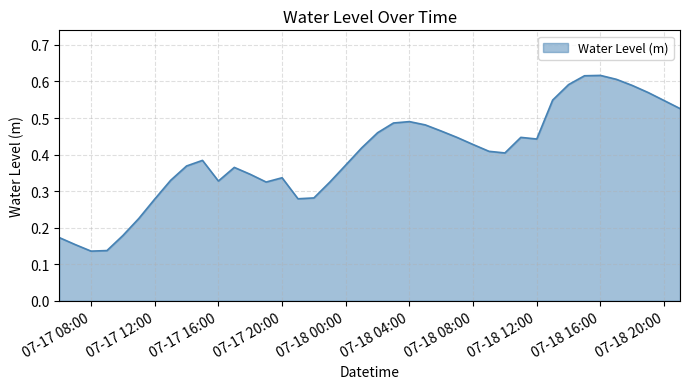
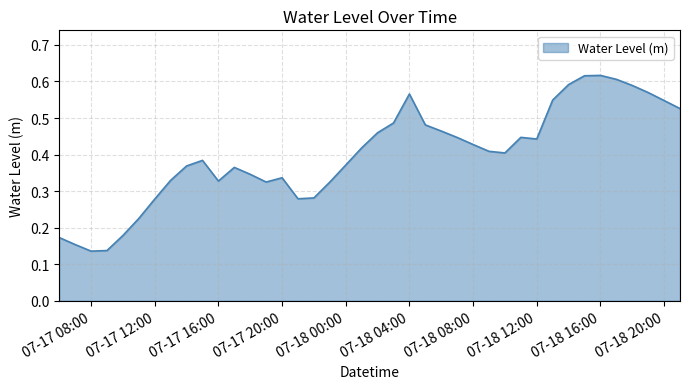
  {
    "07-17 08:00": 0.14,
    "07-17 12:00": 0.28,
    "07-17 16:00": 0.33,
    "07-17 20:00": 0.34,
    "07-18 00:00": 0.37,
-   "07-18 04:00": 0.49,
+   "07-18 04:00": 0.57,
    "07-18 08:00": 0.43,
    "07-18 12:00": 0.44,
    "07-18 16:00": 0.62,
    "07-18 20:00": 0.55
  }
